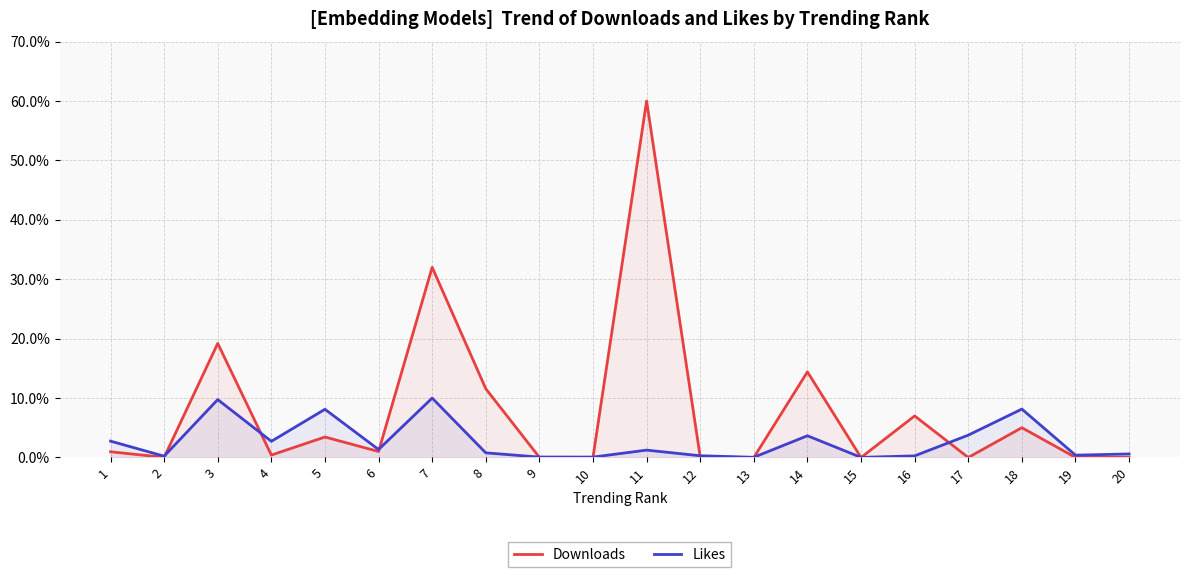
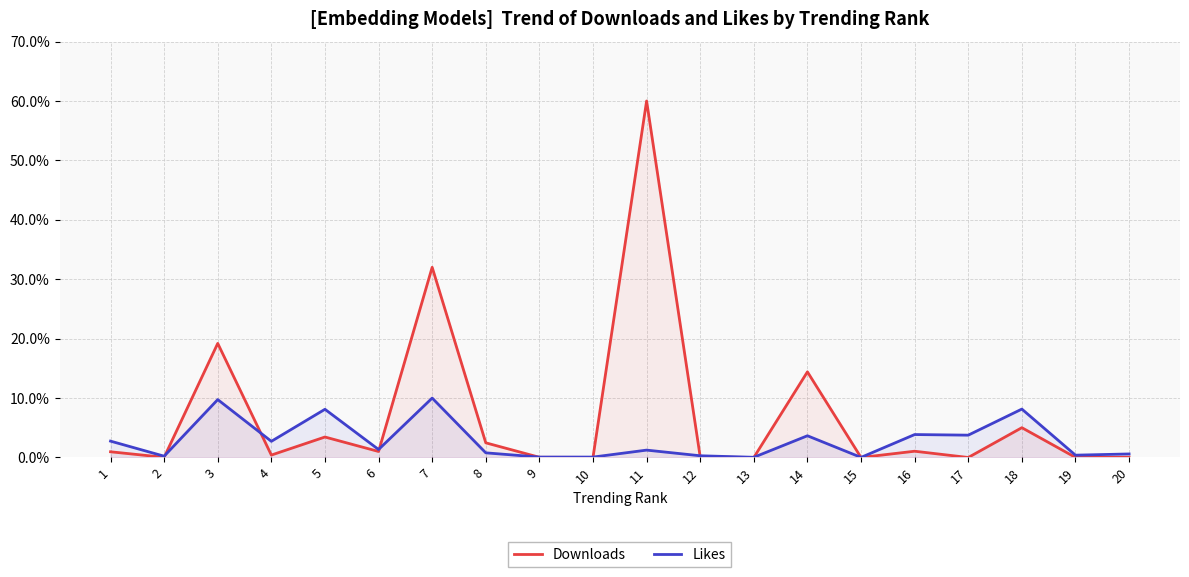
  {
    "Downloads": {
      "1": "1%",
      "3": "19%",
      "4": "0%",
      "5": "3%",
      "7": "32%",
-     "8": "12%",
+     "8": "2%",
      "11": "60%",
      "14": "14%",
-     "16": "7%",
+     "16": "1%",
      "17": "0%",
      "18": "5%",
      "20": "0%"
    },
    "Likes": {
      "1": "3%",
      "3": "10%",
      "4": "3%",
      "5": "8%",
      "7": "10%",
      "8": "1%",
      "11": "1%",
      "14": "4%",
-     "16": "0%",
+     "16": "4%",
      "17": "4%",
      "18": "8%",
      "20": "1%"
    }
  }
